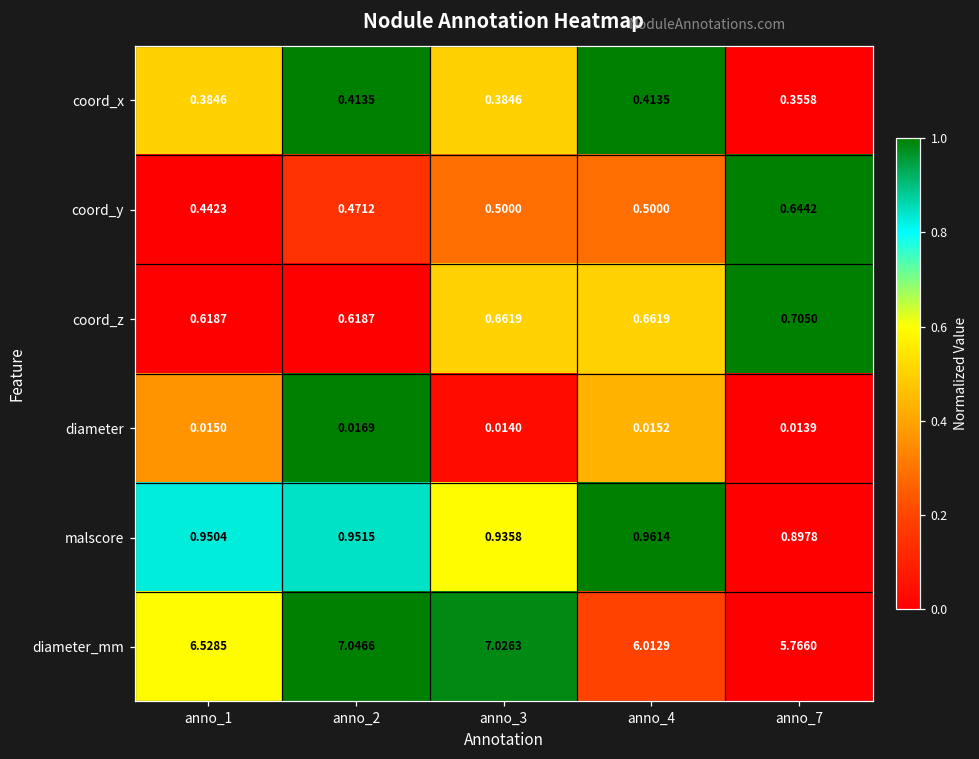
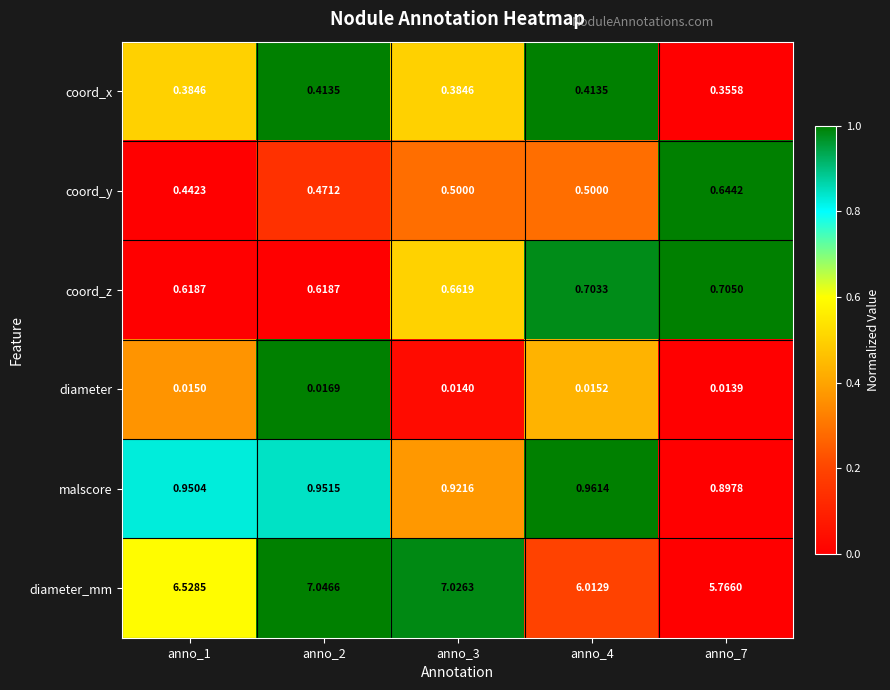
  {
    "coord_x": {
      "anno_1": 0.3846,
      "anno_2": 0.4135,
      "anno_3": 0.3846,
      "anno_4": 0.4135,
      "anno_7": 0.3558
    },
    "coord_y": {
      "anno_1": 0.4423,
      "anno_2": 0.4712,
      "anno_3": 0.5000,
      "anno_4": 0.5000,
      "anno_7": 0.6442
    },
    "coord_z": {
      "anno_1": 0.6187,
      "anno_2": 0.6187,
      "anno_3": 0.6619,
-     "anno_4": 0.6619,
+     "anno_4": 0.7033,
      "anno_7": 0.7050
    },
    "diameter": {
      "anno_1": 0.0150,
      "anno_2": 0.0169,
      "anno_3": 0.0140,
      "anno_4": 0.0152,
      "anno_7": 0.0139
    },
    "malscore": {
      "anno_1": 0.9504,
      "anno_2": 0.9515,
-     "anno_3": 0.9358,
+     "anno_3": 0.9216,
      "anno_4": 0.9614,
      "anno_7": 0.8978
    },
    "diameter_mm": {
      "anno_1": 6.5285,
      "anno_2": 7.0466,
      "anno_3": 7.0263,
      "anno_4": 6.0129,
      "anno_7": 5.7660
    }
  }
